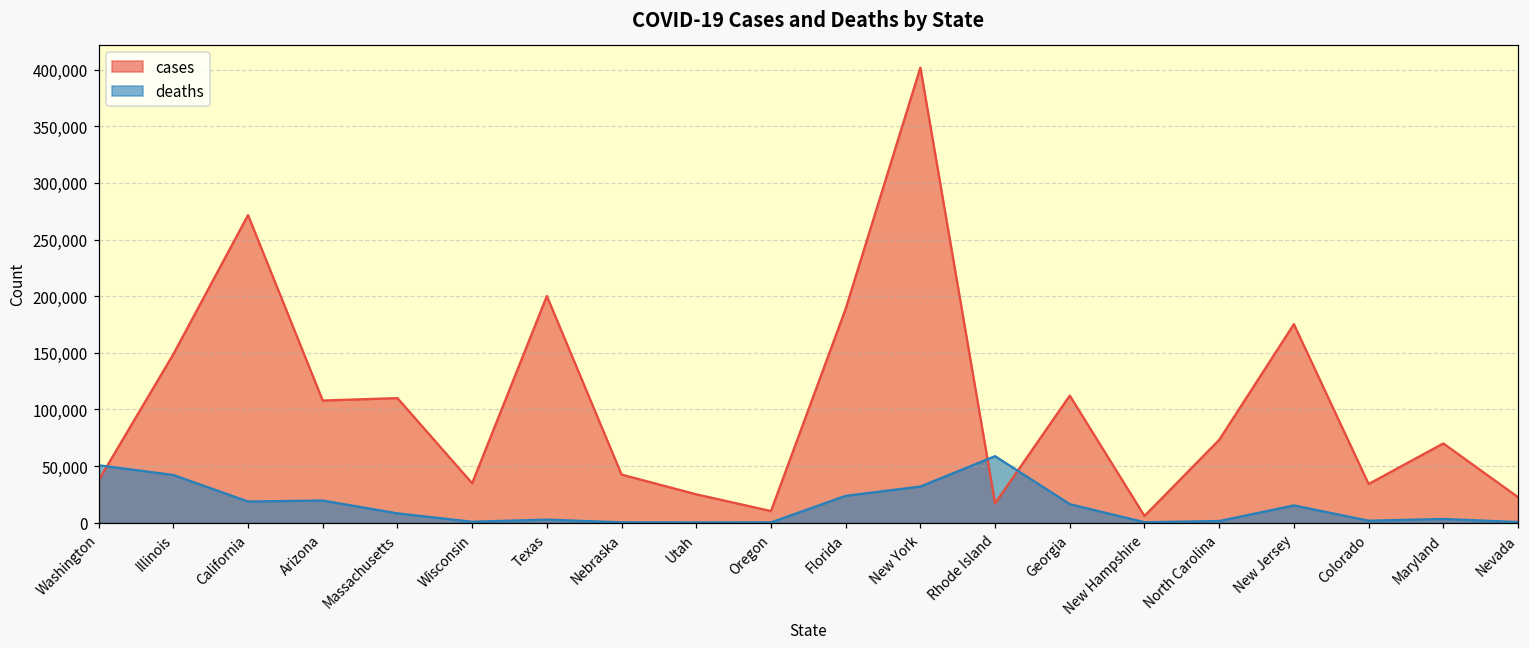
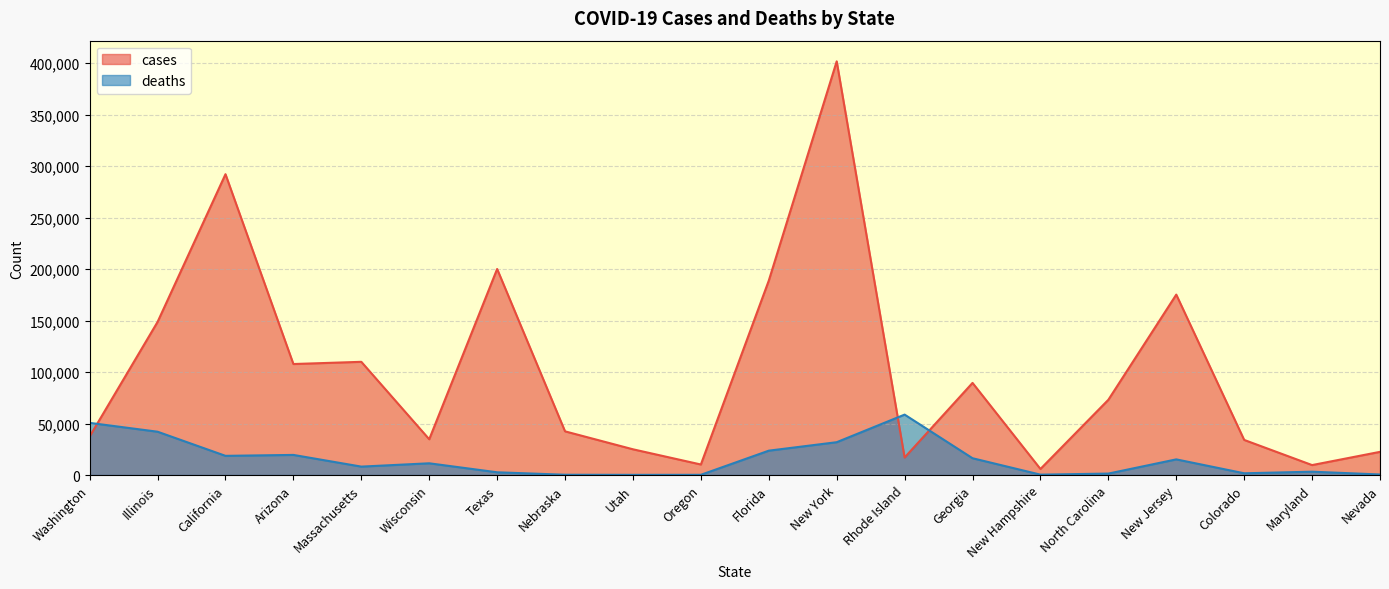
  {
    "cases": {
      "Washington": "37,000",
      "Illinois": "149,000",
-     "California": "272,000",
+     "California": "292,000",
      "Arizona": "108,000",
      "Massachusetts": "110,000",
      "Wisconsin": "35,000",
      "Texas": "200,000",
      "Nebraska": "42,000",
      "Utah": "25,000",
      "Oregon": "10,000",
      "Florida": "189,000",
      "New York": "402,000",
      "Rhode Island": "17,000",
-     "Georgia": "112,000",
+     "Georgia": "89,000",
      "New Hampshire": "6,000",
      "North Carolina": "73,000",
      "New Jersey": "175,000",
      "Colorado": "34,000",
-     "Maryland": "70,000",
+     "Maryland": "10,000",
      "Nevada": "23,000"
    },
    "deaths": {
      "Washington": "51,000",
      "Illinois": "42,000",
      "California": "19,000",
      "Arizona": "20,000",
      "Massachusetts": "8,000",
-     "Wisconsin": "1,000",
+     "Wisconsin": "11,000",
      "Texas": "3,000",
      "Nebraska": "0",
      "Utah": "0",
      "Oregon": "0",
      "Florida": "24,000",
      "New York": "32,000",
      "Rhode Island": "59,000",
      "Georgia": "16,000",
      "New Hampshire": "0",
      "North Carolina": "1,000",
      "New Jersey": "15,000",
      "Colorado": "2,000",
      "Maryland": "3,000",
      "Nevada": "1,000"
    }
  }
